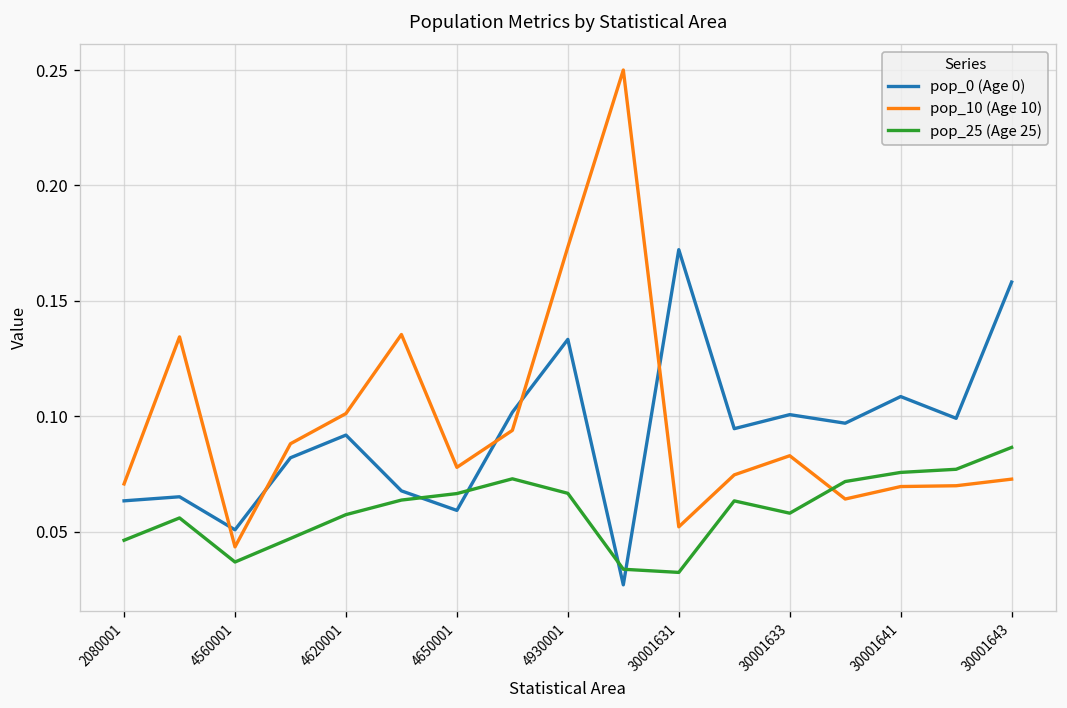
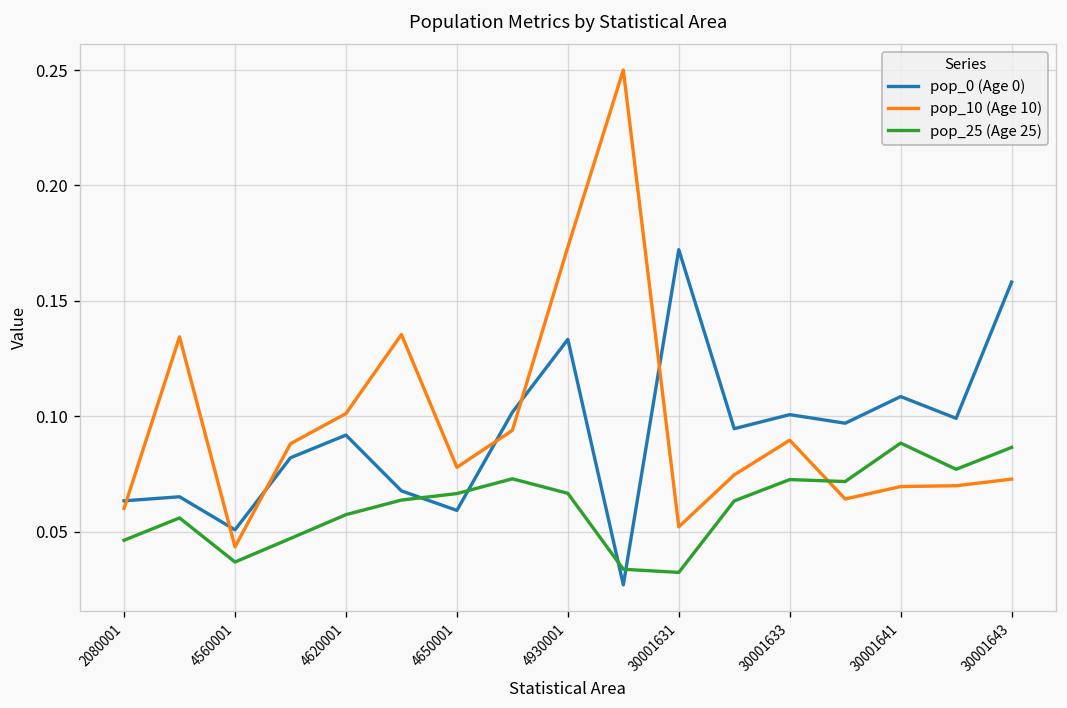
  {
    "pop_0 (Age 0)": {
      "2080001": 0.063,
      "4560001": 0.051,
      "4620001": 0.092,
      "4650001": 0.059,
      "4930001": 0.133,
      "30001631": 0.172,
      "30001633": 0.101,
      "30001641": 0.109,
      "30001643": 0.158
    },
    "pop_10 (Age 10)": {
-     "2080001": 0.071,
+     "2080001": 0.060,
      "4560001": 0.043,
      "4620001": 0.101,
      "4650001": 0.078,
      "4930001": 0.173,
      "30001631": 0.052,
-     "30001633": 0.083,
+     "30001633": 0.090,
      "30001641": 0.070,
      "30001643": 0.073
    },
    "pop_25 (Age 25)": {
      "2080001": 0.046,
      "4560001": 0.037,
      "4620001": 0.057,
      "4650001": 0.067,
      "4930001": 0.067,
      "30001631": 0.032,
-     "30001633": 0.058,
-     "30001641": 0.076,
+     "30001633": 0.073,
+     "30001641": 0.088,
      "30001643": 0.087
    }
  }
